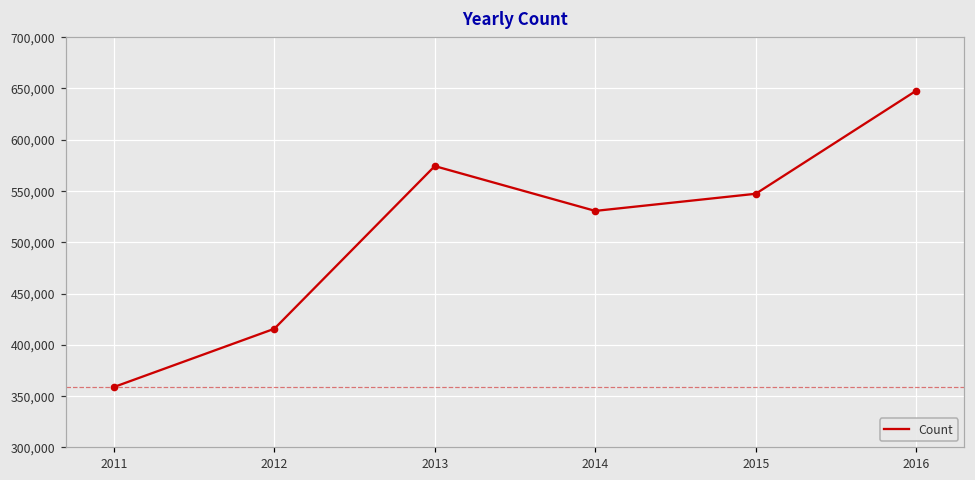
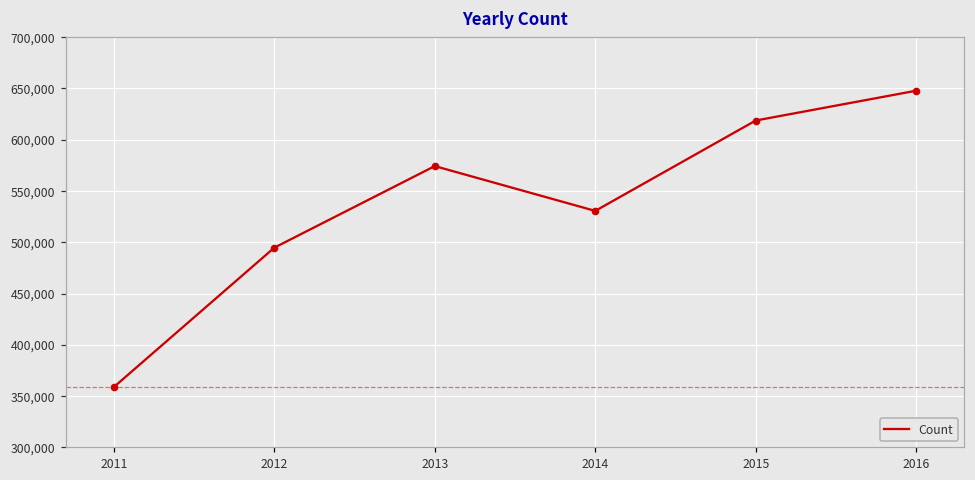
  {
    "2011": "360,000",
-   "2012": "420,000",
+   "2012": "490,000",
    "2013": "570,000",
    "2014": "530,000",
-   "2015": "550,000",
+   "2015": "620,000",
    "2016": "650,000"
  }
